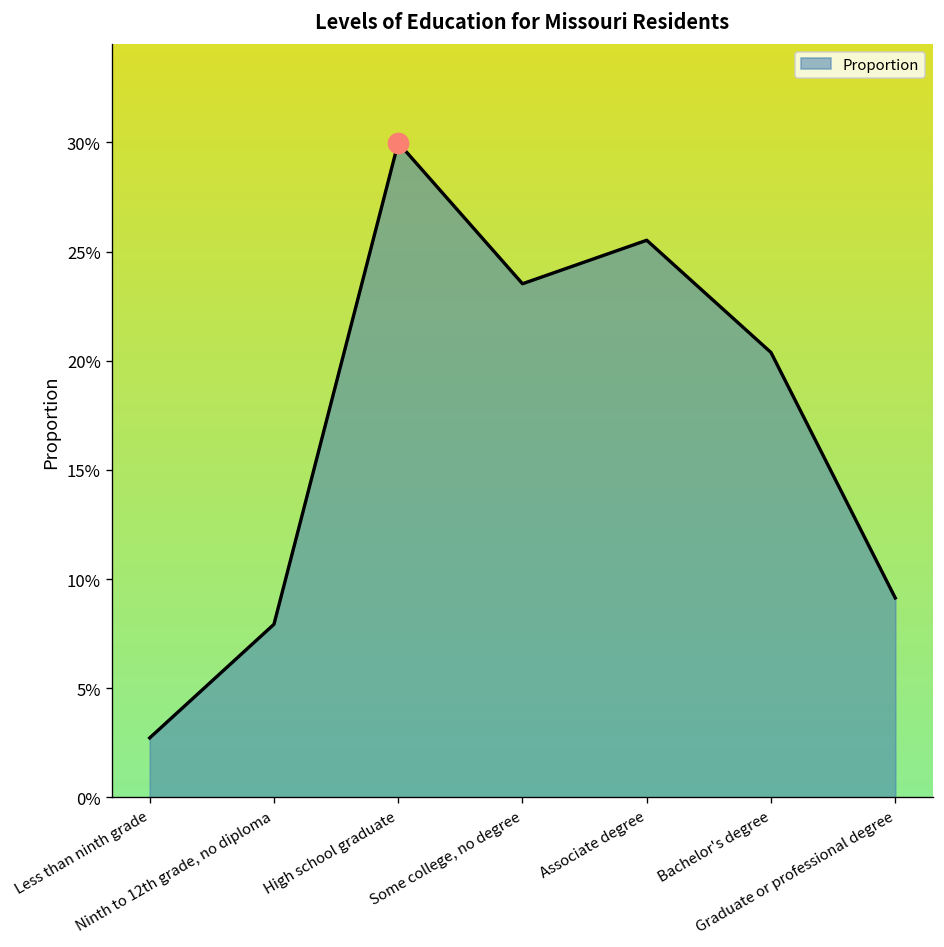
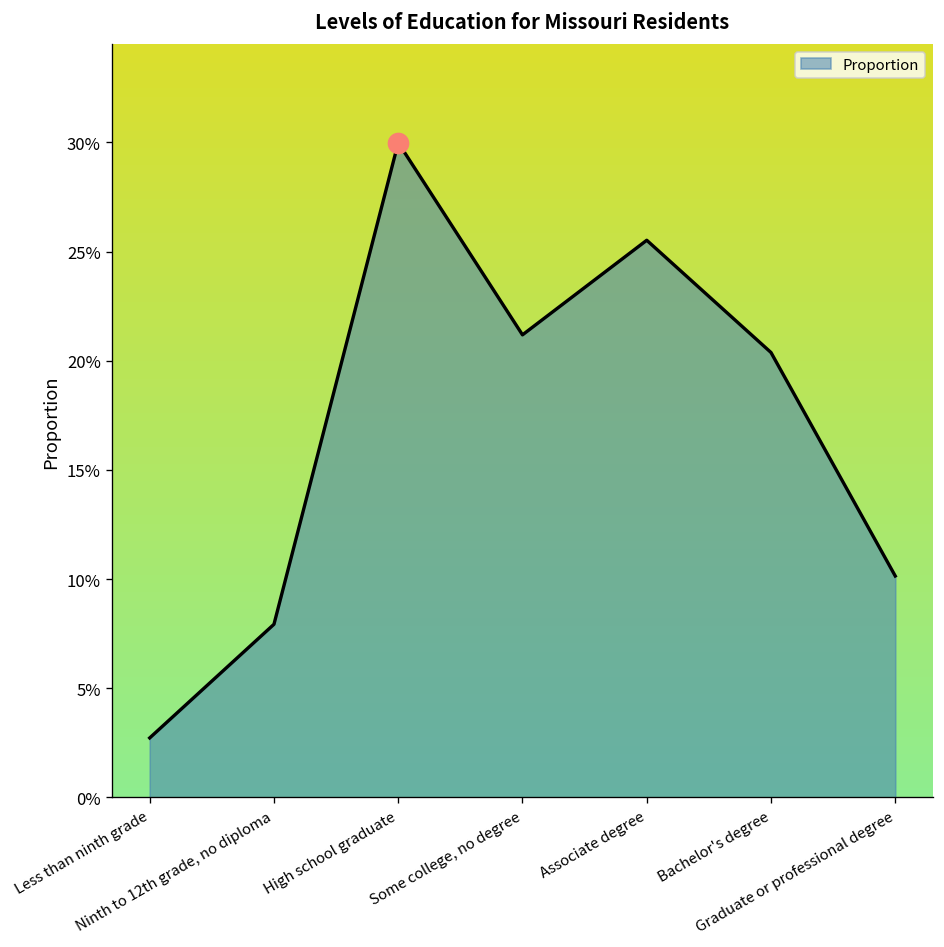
  {
    "Proportion": {
      "Less than ninth grade": "2.7%",
      "Ninth to 12th grade, no diploma": "7.9%",
-     "Some college, no degree": "23.5%",
+     "Some college, no degree": "21.2%",
      "Associate degree": "25.5%",
      "Bachelor's degree": "20.4%",
-     "Graduate or professional degree": "9.1%"
+     "Graduate or professional degree": "10.1%"
    }
  }
